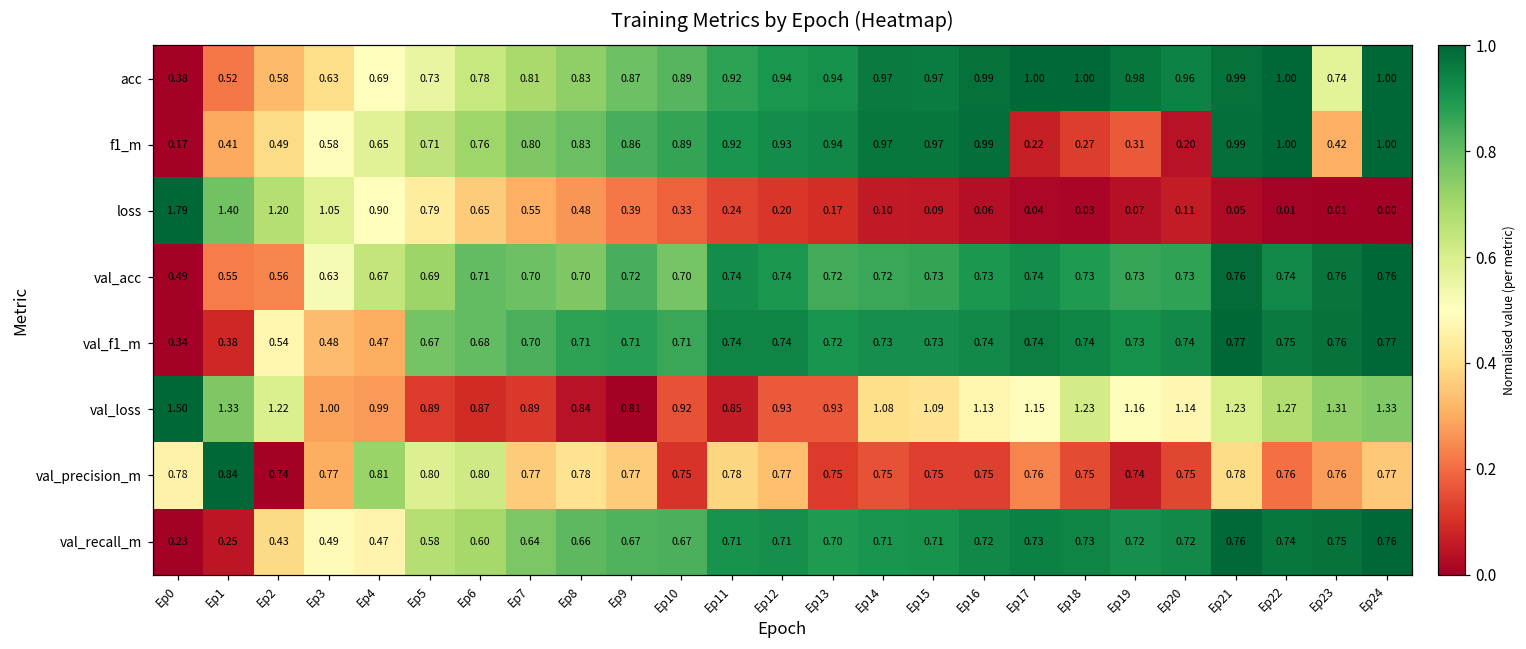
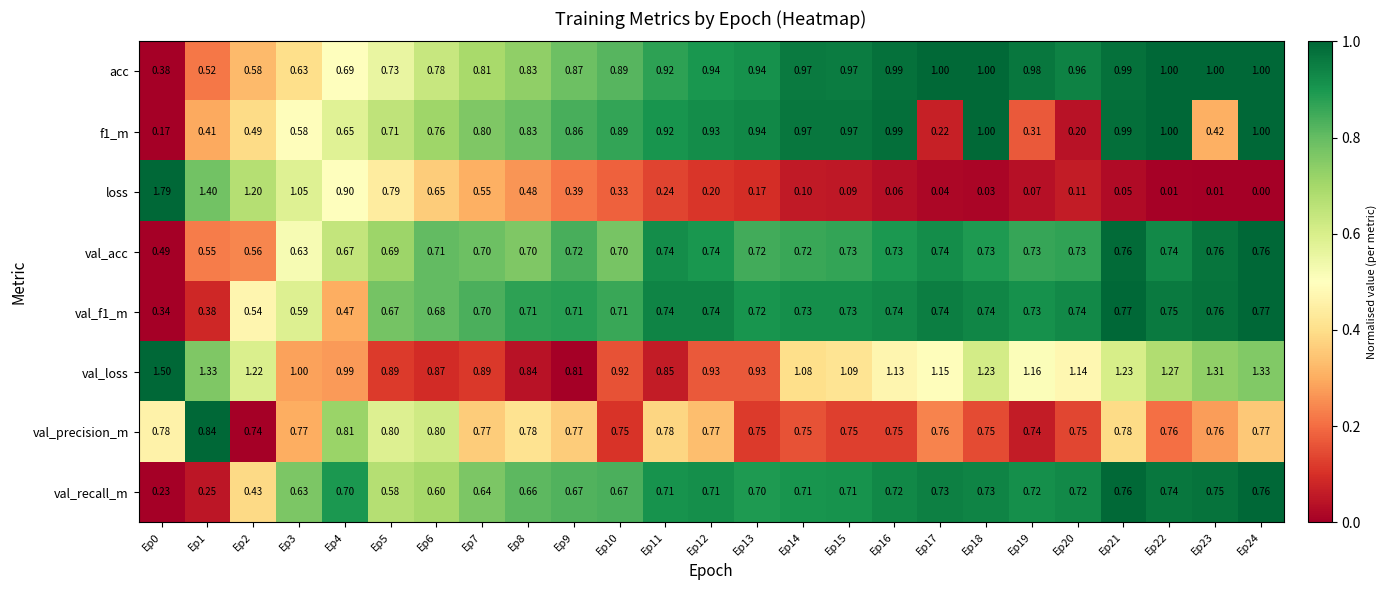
  {
    "acc": {
      "Ep0": 0.38,
      "Ep1": 0.52,
      "Ep2": 0.58,
      "Ep3": 0.63,
      "Ep4": 0.69,
      "Ep5": 0.73,
      "Ep6": 0.78,
      "Ep7": 0.81,
      "Ep8": 0.83,
      "Ep9": 0.87,
      "Ep10": 0.89,
      "Ep11": 0.92,
      "Ep12": 0.94,
      "Ep13": 0.94,
      "Ep14": 0.97,
      "Ep15": 0.97,
      "Ep16": 0.99,
      "Ep17": 1.00,
      "Ep18": 1.00,
      "Ep19": 0.98,
      "Ep20": 0.96,
      "Ep21": 0.99,
      "Ep22": 1.00,
-     "Ep23": 0.74,
+     "Ep23": 1.00,
      "Ep24": 1.00
    },
    "f1_m": {
      "Ep0": 0.17,
      "Ep1": 0.41,
      "Ep2": 0.49,
      "Ep3": 0.58,
      "Ep4": 0.65,
      "Ep5": 0.71,
      "Ep6": 0.76,
      "Ep7": 0.80,
      "Ep8": 0.83,
      "Ep9": 0.86,
      "Ep10": 0.89,
      "Ep11": 0.92,
      "Ep12": 0.93,
      "Ep13": 0.94,
      "Ep14": 0.97,
      "Ep15": 0.97,
      "Ep16": 0.99,
      "Ep17": 0.22,
-     "Ep18": 0.27,
+     "Ep18": 1.00,
      "Ep19": 0.31,
      "Ep20": 0.20,
      "Ep21": 0.99,
      "Ep22": 1.00,
      "Ep23": 0.42,
      "Ep24": 1.00
    },
    "loss": {
      "Ep0": 1.79,
      "Ep1": 1.40,
      "Ep2": 1.20,
      "Ep3": 1.05,
      "Ep4": 0.90,
      "Ep5": 0.79,
      "Ep6": 0.65,
      "Ep7": 0.55,
      "Ep8": 0.48,
      "Ep9": 0.39,
      "Ep10": 0.33,
      "Ep11": 0.24,
      "Ep12": 0.20,
      "Ep13": 0.17,
      "Ep14": 0.10,
      "Ep15": 0.09,
      "Ep16": 0.06,
      "Ep17": 0.04,
      "Ep18": 0.03,
      "Ep19": 0.07,
      "Ep20": 0.11,
      "Ep21": 0.05,
      "Ep22": 0.01,
      "Ep23": 0.01,
      "Ep24": 0.00
    },
    "val_acc": {
      "Ep0": 0.49,
      "Ep1": 0.55,
      "Ep2": 0.56,
      "Ep3": 0.63,
      "Ep4": 0.67,
      "Ep5": 0.69,
      "Ep6": 0.71,
      "Ep7": 0.70,
      "Ep8": 0.70,
      "Ep9": 0.72,
      "Ep10": 0.70,
      "Ep11": 0.74,
      "Ep12": 0.74,
      "Ep13": 0.72,
      "Ep14": 0.72,
      "Ep15": 0.73,
      "Ep16": 0.73,
      "Ep17": 0.74,
      "Ep18": 0.73,
      "Ep19": 0.73,
      "Ep20": 0.73,
      "Ep21": 0.76,
      "Ep22": 0.74,
      "Ep23": 0.76,
      "Ep24": 0.76
    },
    "val_f1_m": {
      "Ep0": 0.34,
      "Ep1": 0.38,
      "Ep2": 0.54,
-     "Ep3": 0.48,
+     "Ep3": 0.59,
      "Ep4": 0.47,
      "Ep5": 0.67,
      "Ep6": 0.68,
      "Ep7": 0.70,
      "Ep8": 0.71,
      "Ep9": 0.71,
      "Ep10": 0.71,
      "Ep11": 0.74,
      "Ep12": 0.74,
      "Ep13": 0.72,
      "Ep14": 0.73,
      "Ep15": 0.73,
      "Ep16": 0.74,
      "Ep17": 0.74,
      "Ep18": 0.74,
      "Ep19": 0.73,
      "Ep20": 0.74,
      "Ep21": 0.77,
      "Ep22": 0.75,
      "Ep23": 0.76,
      "Ep24": 0.77
    },
    "val_loss": {
      "Ep0": 1.50,
      "Ep1": 1.33,
      "Ep2": 1.22,
      "Ep3": 1.00,
      "Ep4": 0.99,
      "Ep5": 0.89,
      "Ep6": 0.87,
      "Ep7": 0.89,
      "Ep8": 0.84,
      "Ep9": 0.81,
      "Ep10": 0.92,
      "Ep11": 0.85,
      "Ep12": 0.93,
      "Ep13": 0.93,
      "Ep14": 1.08,
      "Ep15": 1.09,
      "Ep16": 1.13,
      "Ep17": 1.15,
      "Ep18": 1.23,
      "Ep19": 1.16,
      "Ep20": 1.14,
      "Ep21": 1.23,
      "Ep22": 1.27,
      "Ep23": 1.31,
      "Ep24": 1.33
    },
    "val_precision_m": {
      "Ep0": 0.78,
      "Ep1": 0.84,
      "Ep2": 0.74,
      "Ep3": 0.77,
      "Ep4": 0.81,
      "Ep5": 0.80,
      "Ep6": 0.80,
      "Ep7": 0.77,
      "Ep8": 0.78,
      "Ep9": 0.77,
      "Ep10": 0.75,
      "Ep11": 0.78,
      "Ep12": 0.77,
      "Ep13": 0.75,
      "Ep14": 0.75,
      "Ep15": 0.75,
      "Ep16": 0.75,
      "Ep17": 0.76,
      "Ep18": 0.75,
      "Ep19": 0.74,
      "Ep20": 0.75,
      "Ep21": 0.78,
      "Ep22": 0.76,
      "Ep23": 0.76,
      "Ep24": 0.77
    },
    "val_recall_m": {
      "Ep0": 0.23,
      "Ep1": 0.25,
      "Ep2": 0.43,
-     "Ep3": 0.49,
-     "Ep4": 0.47,
+     "Ep3": 0.63,
+     "Ep4": 0.70,
      "Ep5": 0.58,
      "Ep6": 0.60,
      "Ep7": 0.64,
      "Ep8": 0.66,
      "Ep9": 0.67,
      "Ep10": 0.67,
      "Ep11": 0.71,
      "Ep12": 0.71,
      "Ep13": 0.70,
      "Ep14": 0.71,
      "Ep15": 0.71,
      "Ep16": 0.72,
      "Ep17": 0.73,
      "Ep18": 0.73,
      "Ep19": 0.72,
      "Ep20": 0.72,
      "Ep21": 0.76,
      "Ep22": 0.74,
      "Ep23": 0.75,
      "Ep24": 0.76
    }
  }
